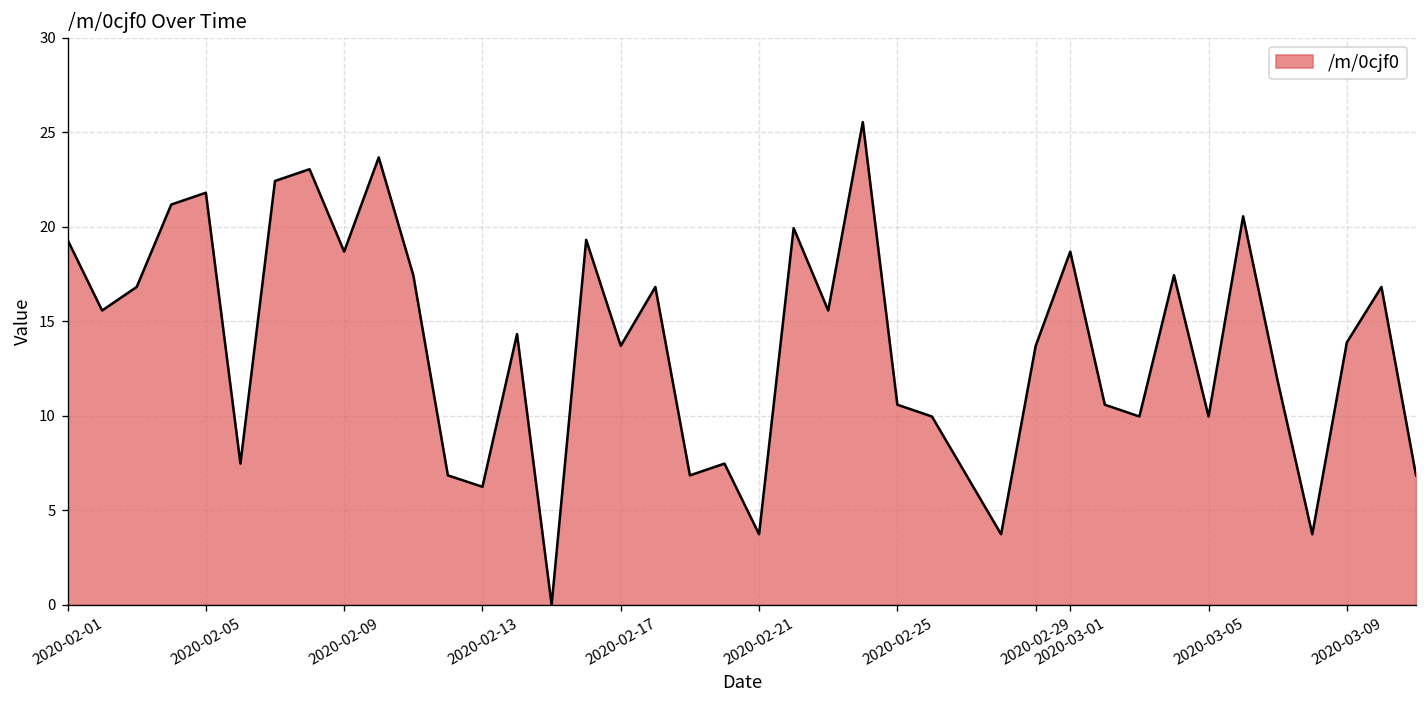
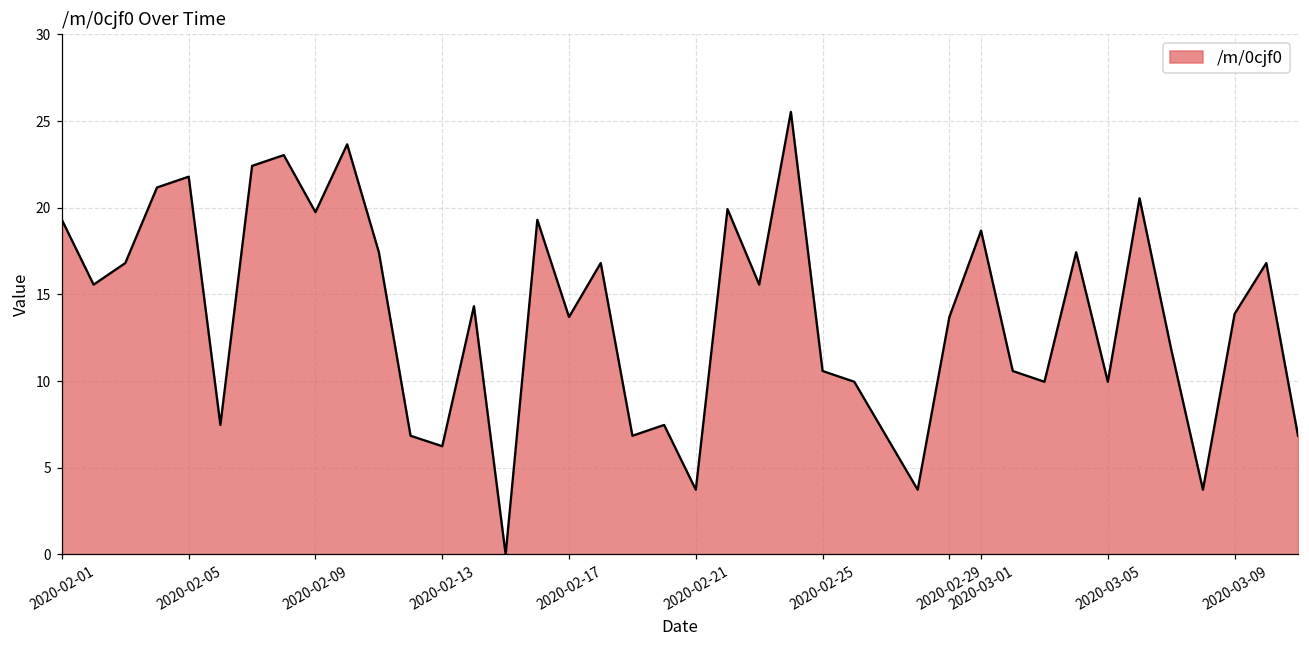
  {
    "2020-02-01": 19.3,
    "2020-02-05": 21.8,
-   "2020-02-09": 18.7,
+   "2020-02-09": 19.7,
    "2020-02-13": 6.2,
    "2020-02-17": 13.7,
    "2020-02-21": 3.7,
    "2020-02-25": 10.6,
    "2020-02-29": 13.7,
    "2020-03-01": 18.7,
    "2020-03-05": 10.0,
    "2020-03-09": 13.9
  }
